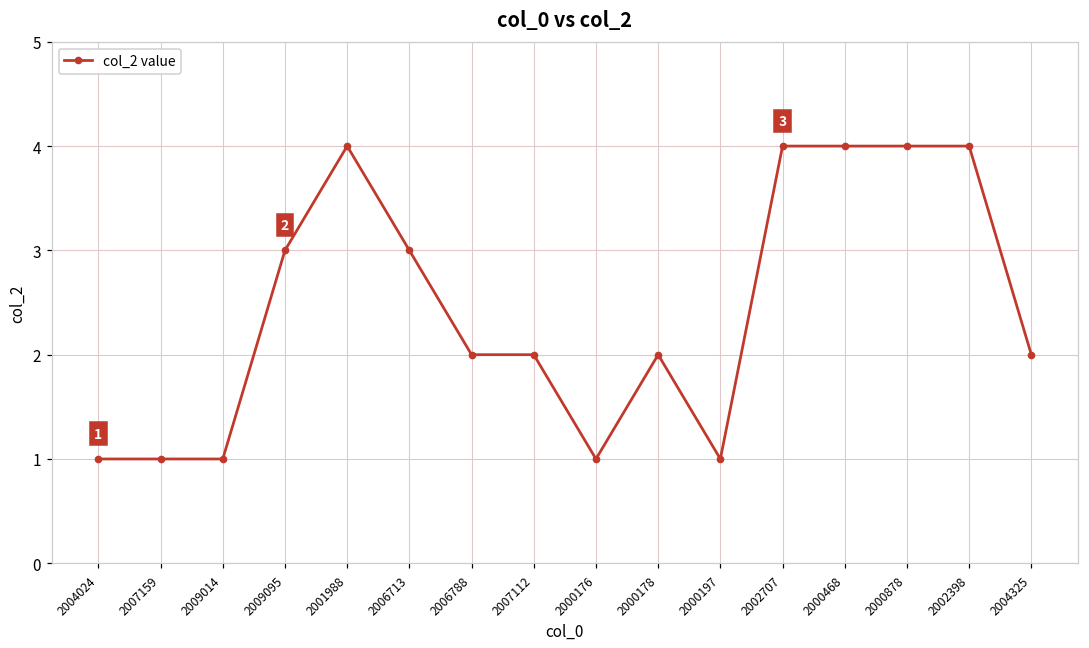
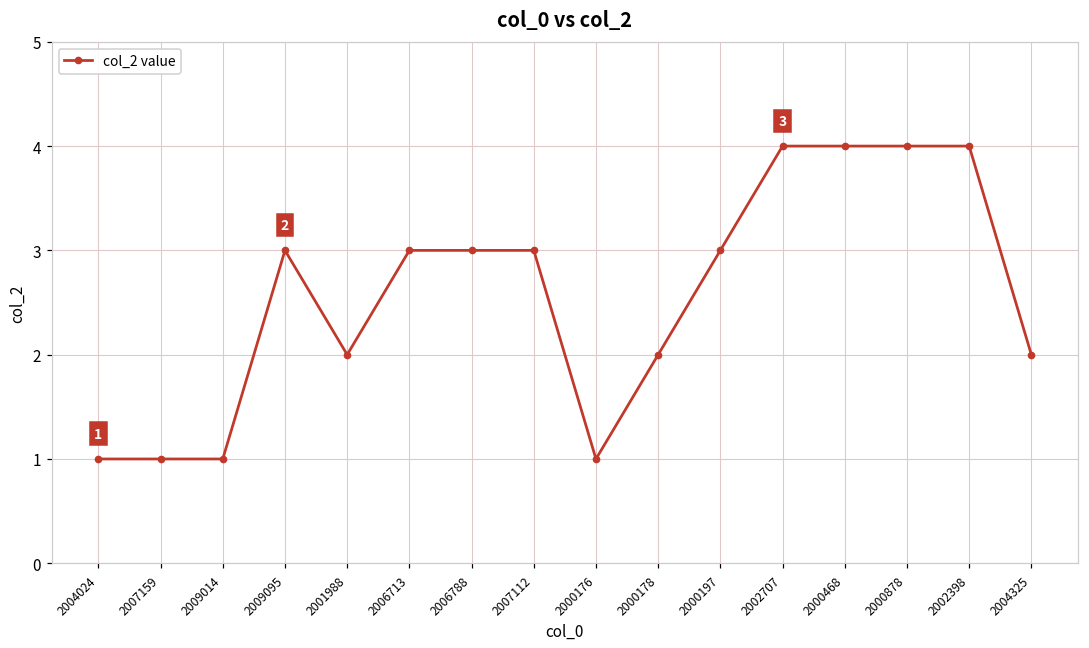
  {
    "2007159": 1,
    "2009014": 1,
-   "2001988": 4,
+   "2001988": 2,
    "2006713": 3,
-   "2006788": 2,
-   "2007112": 2,
+   "2006788": 3,
+   "2007112": 3,
    "2000176": 1,
    "2000178": 2,
-   "2000197": 1,
+   "2000197": 3,
    "2000468": 4,
    "2000878": 4,
    "2002398": 4,
    "2004325": 2
  }
